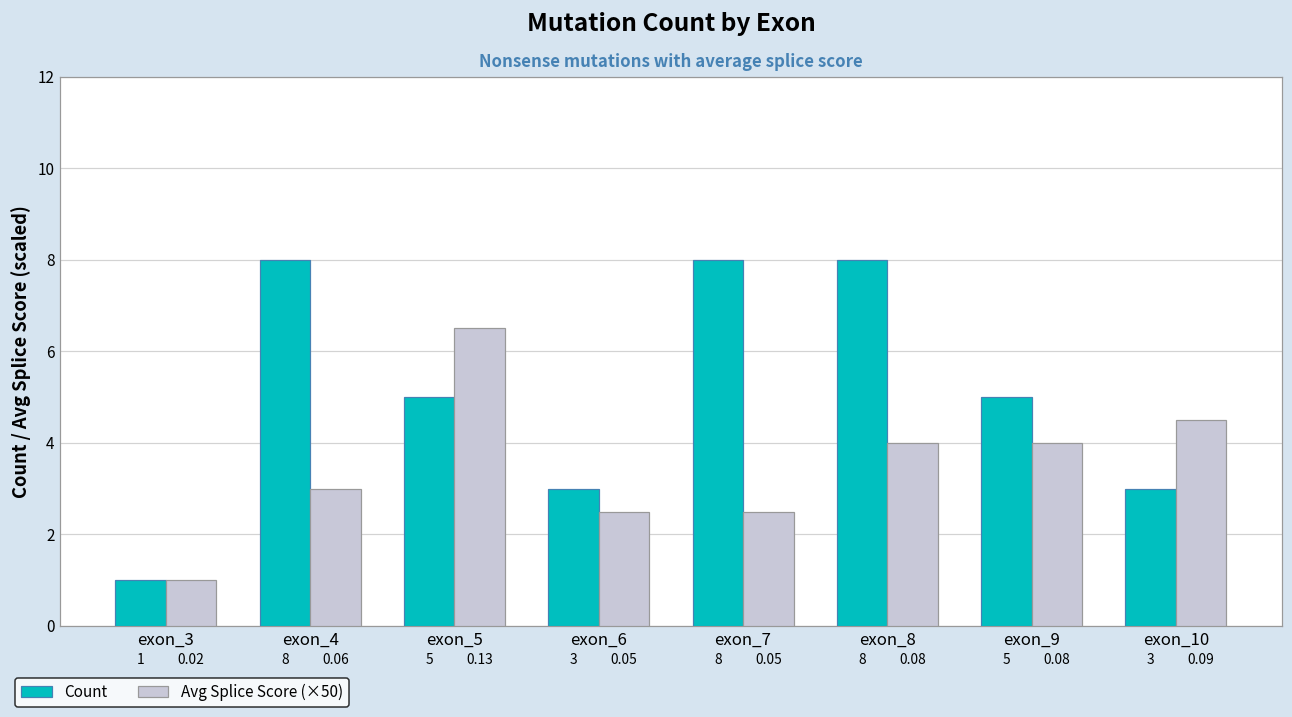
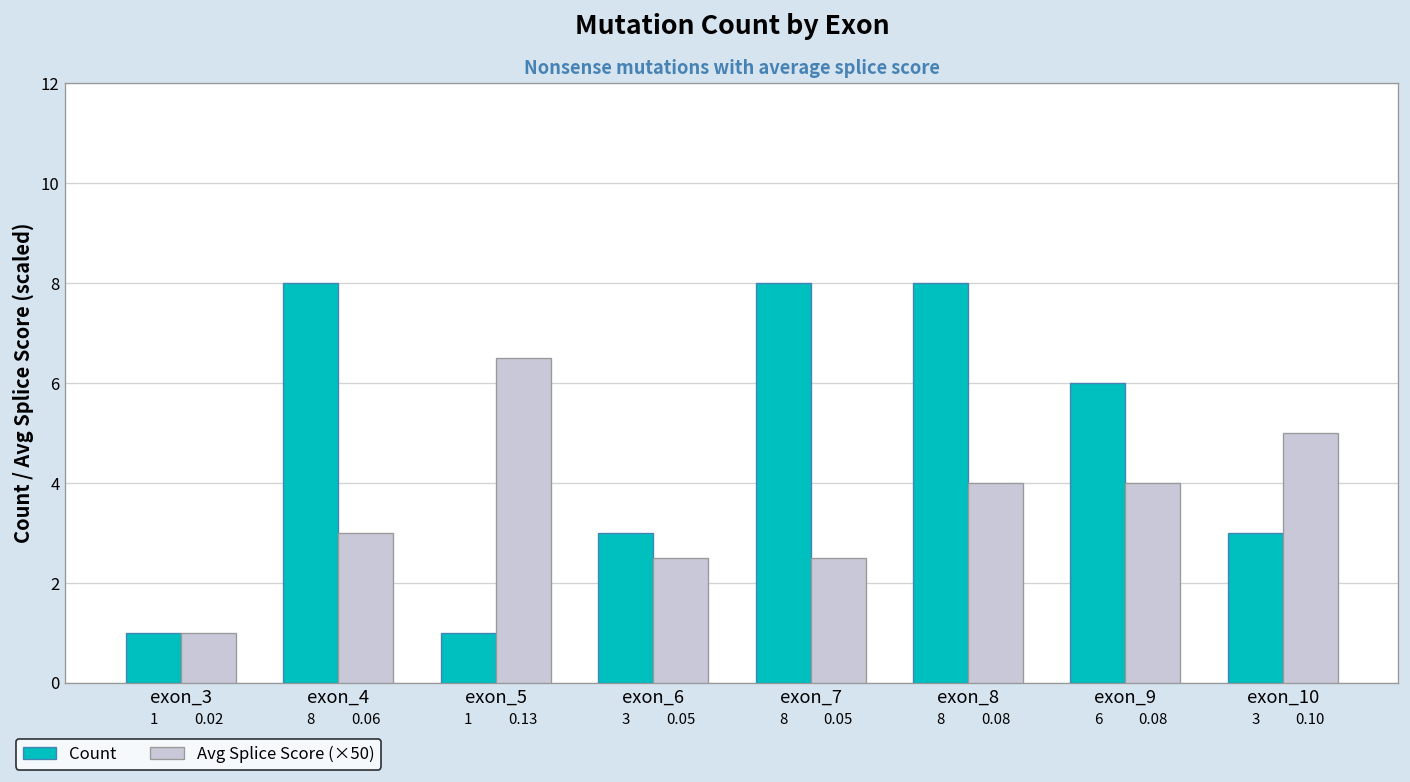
  {
    "Count": {
-     "exon_5": 5,
-     "exon_9": 5
+     "exon_5": 1,
+     "exon_9": 6
    },
    "Avg Splice Score (×50)": {
-     "exon_10": 0.09
+     "exon_10": 0.10
    }
  }
